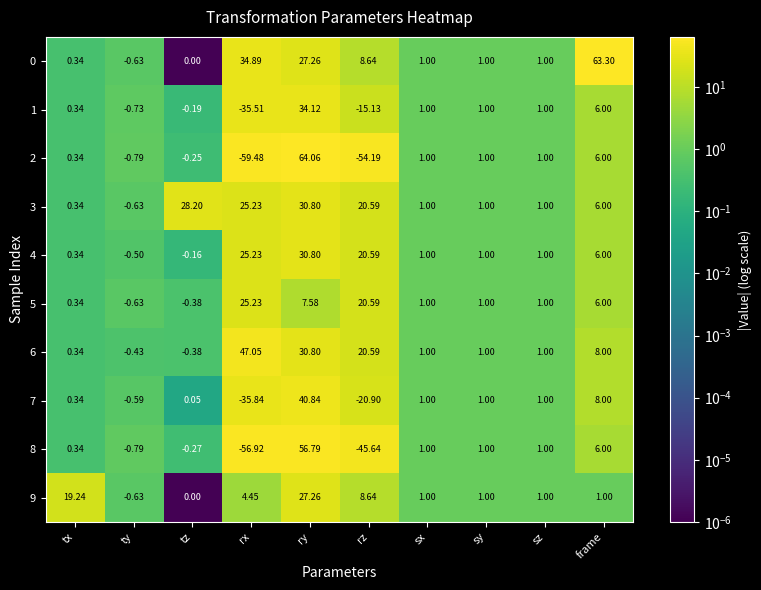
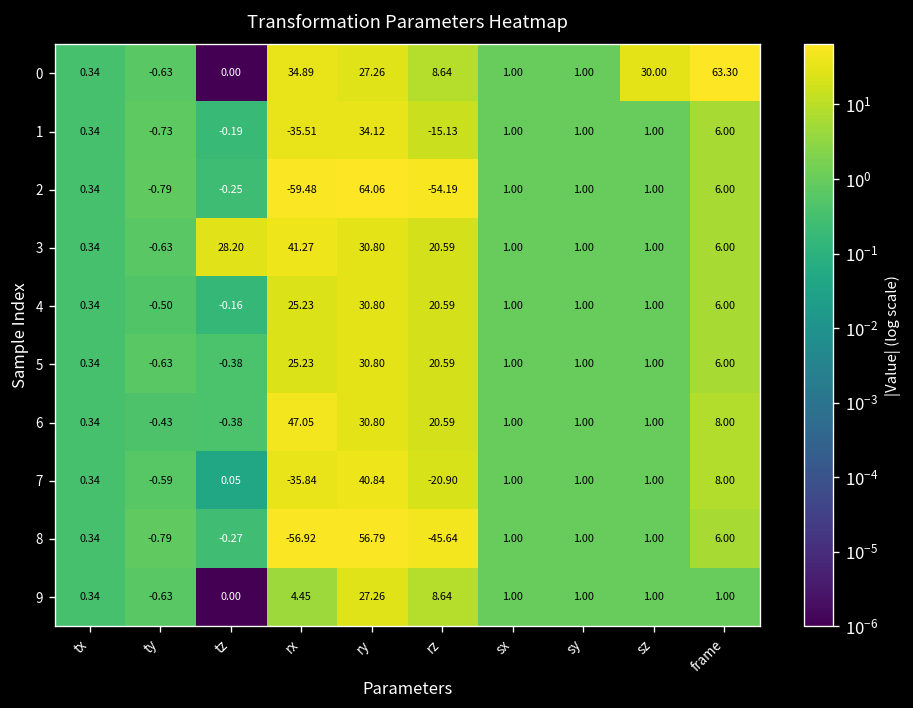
  {
    "0": {
      "tx": 0.34,
      "ty": -0.63,
      "tz": 0.00,
      "rx": 34.89,
      "ry": 27.26,
      "rz": 8.64,
      "sx": 1.00,
      "sy": 1.00,
-     "sz": 1.00,
+     "sz": 30.00,
      "frame": 63.30
    },
    "1": {
      "tx": 0.34,
      "ty": -0.73,
      "tz": -0.19,
      "rx": -35.51,
      "ry": 34.12,
      "rz": -15.13,
      "sx": 1.00,
      "sy": 1.00,
      "sz": 1.00,
      "frame": 6.00
    },
    "2": {
      "tx": 0.34,
      "ty": -0.79,
      "tz": -0.25,
      "rx": -59.48,
      "ry": 64.06,
      "rz": -54.19,
      "sx": 1.00,
      "sy": 1.00,
      "sz": 1.00,
      "frame": 6.00
    },
    "3": {
      "tx": 0.34,
      "ty": -0.63,
      "tz": 28.20,
-     "rx": 25.23,
+     "rx": 41.27,
      "ry": 30.80,
      "rz": 20.59,
      "sx": 1.00,
      "sy": 1.00,
      "sz": 1.00,
      "frame": 6.00
    },
    "4": {
      "tx": 0.34,
      "ty": -0.50,
      "tz": -0.16,
      "rx": 25.23,
      "ry": 30.80,
      "rz": 20.59,
      "sx": 1.00,
      "sy": 1.00,
      "sz": 1.00,
      "frame": 6.00
    },
    "5": {
      "tx": 0.34,
      "ty": -0.63,
      "tz": -0.38,
      "rx": 25.23,
-     "ry": 7.58,
+     "ry": 30.80,
      "rz": 20.59,
      "sx": 1.00,
      "sy": 1.00,
      "sz": 1.00,
      "frame": 6.00
    },
    "6": {
      "tx": 0.34,
      "ty": -0.43,
      "tz": -0.38,
      "rx": 47.05,
      "ry": 30.80,
      "rz": 20.59,
      "sx": 1.00,
      "sy": 1.00,
      "sz": 1.00,
      "frame": 8.00
    },
    "7": {
      "tx": 0.34,
      "ty": -0.59,
      "tz": 0.05,
      "rx": -35.84,
      "ry": 40.84,
      "rz": -20.90,
      "sx": 1.00,
      "sy": 1.00,
      "sz": 1.00,
      "frame": 8.00
    },
    "8": {
      "tx": 0.34,
      "ty": -0.79,
      "tz": -0.27,
      "rx": -56.92,
      "ry": 56.79,
      "rz": -45.64,
      "sx": 1.00,
      "sy": 1.00,
      "sz": 1.00,
      "frame": 6.00
    },
    "9": {
-     "tx": 19.24,
+     "tx": 0.34,
      "ty": -0.63,
      "tz": 0.00,
      "rx": 4.45,
      "ry": 27.26,
      "rz": 8.64,
      "sx": 1.00,
      "sy": 1.00,
      "sz": 1.00,
      "frame": 1.00
    }
  }
